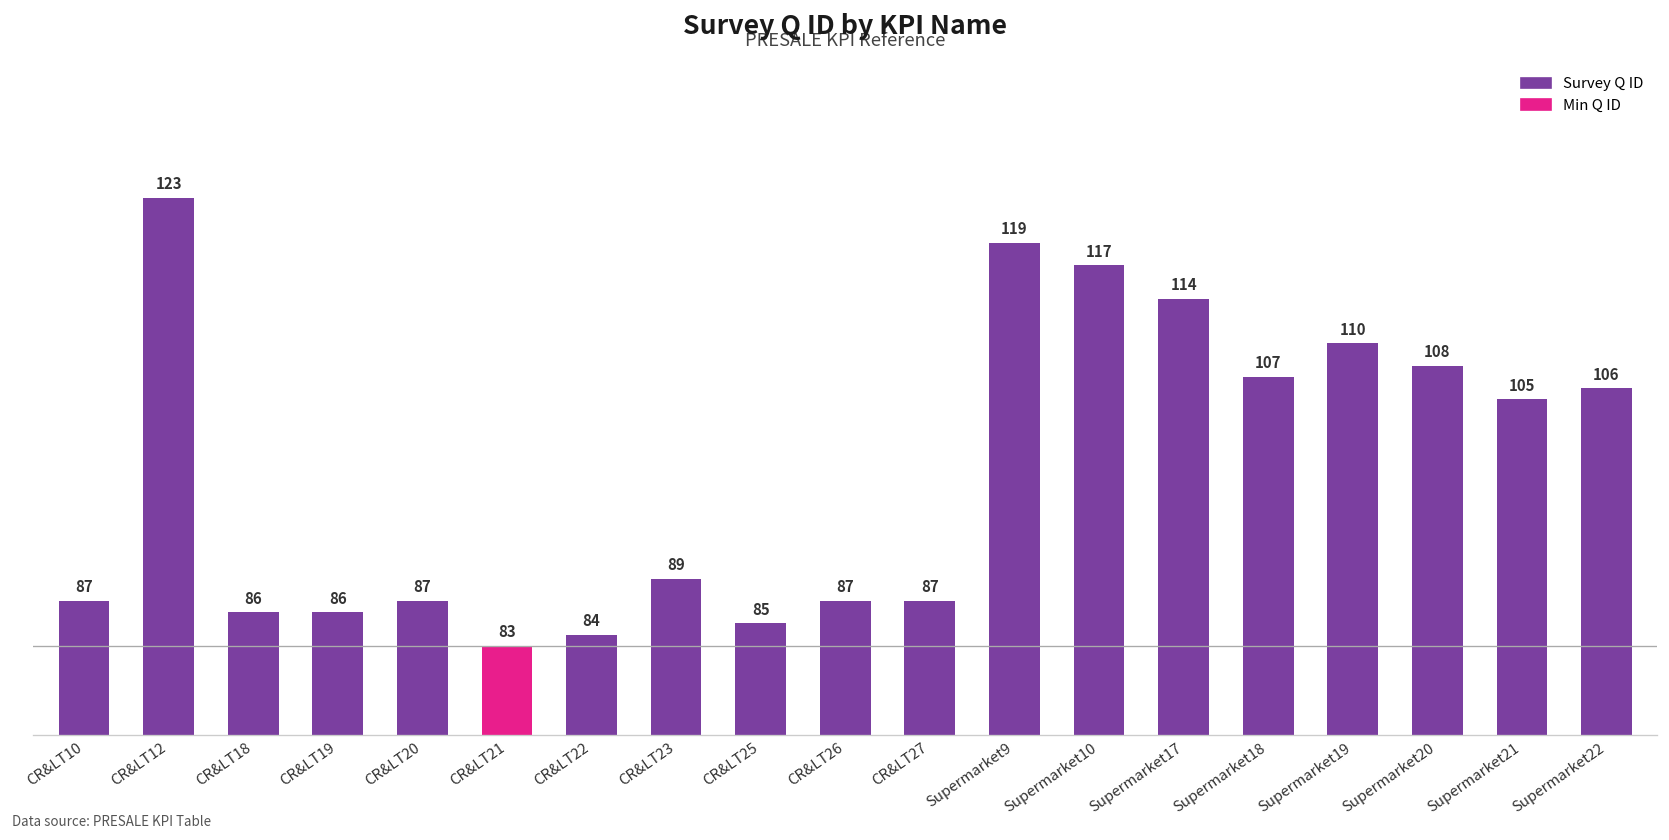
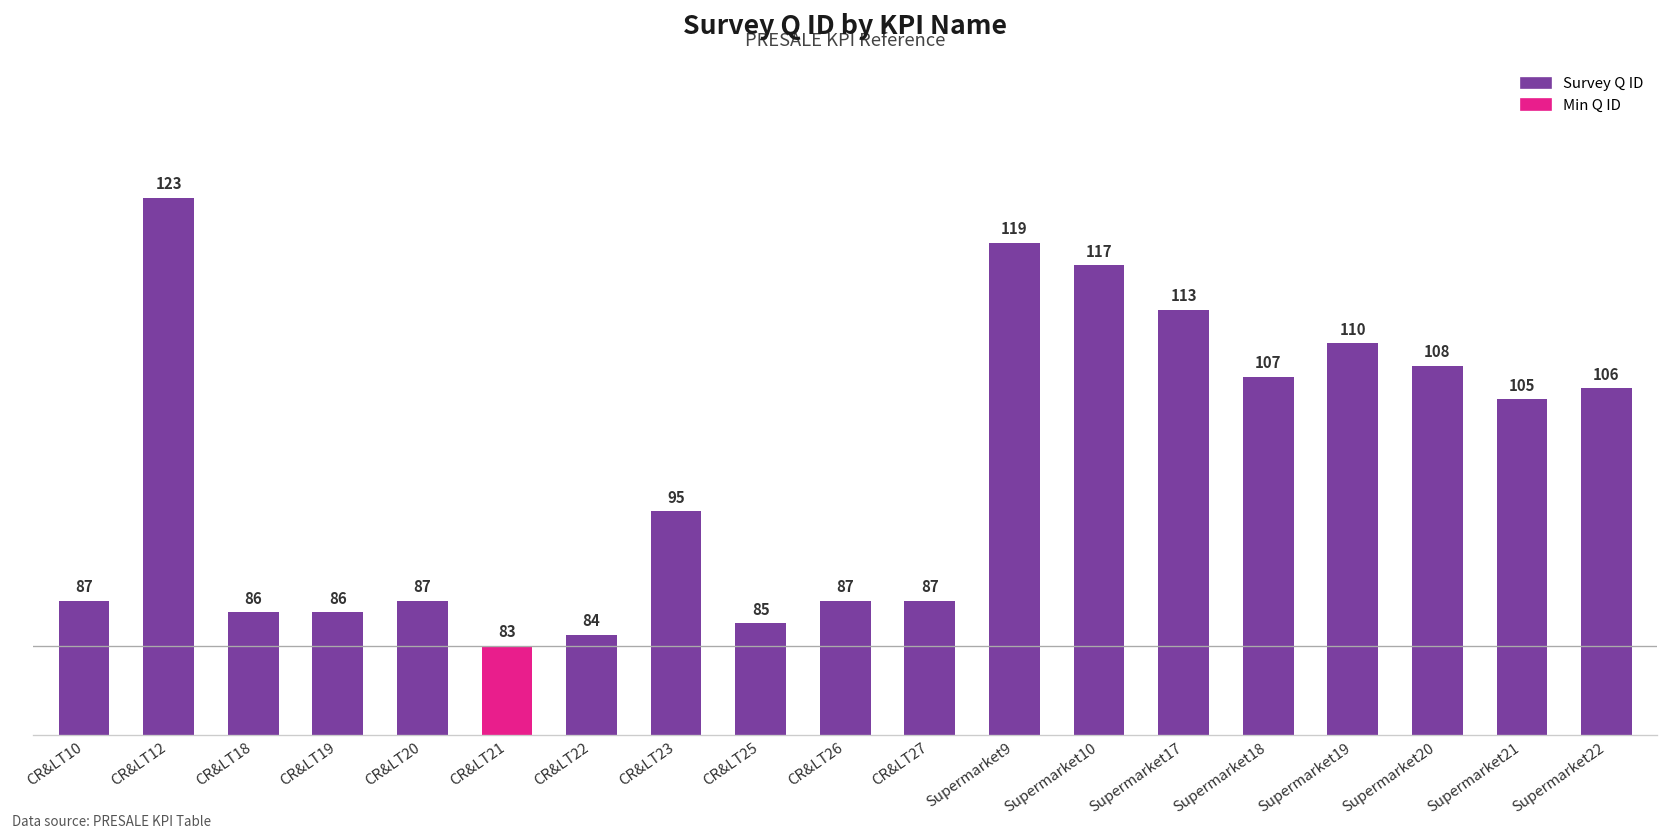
  {
    "CR&LT10": 87,
    "CR&LT12": 123,
    "CR&LT18": 86,
    "CR&LT19": 86,
    "CR&LT20": 87,
    "CR&LT21": 83,
    "CR&LT22": 84,
-   "CR&LT23": 89,
+   "CR&LT23": 95,
    "CR&LT25": 85,
    "CR&LT26": 87,
    "CR&LT27": 87,
    "Supermarket9": 119,
    "Supermarket10": 117,
-   "Supermarket17": 114,
+   "Supermarket17": 113,
    "Supermarket18": 107,
    "Supermarket19": 110,
    "Supermarket20": 108,
    "Supermarket21": 105,
    "Supermarket22": 106
  }
